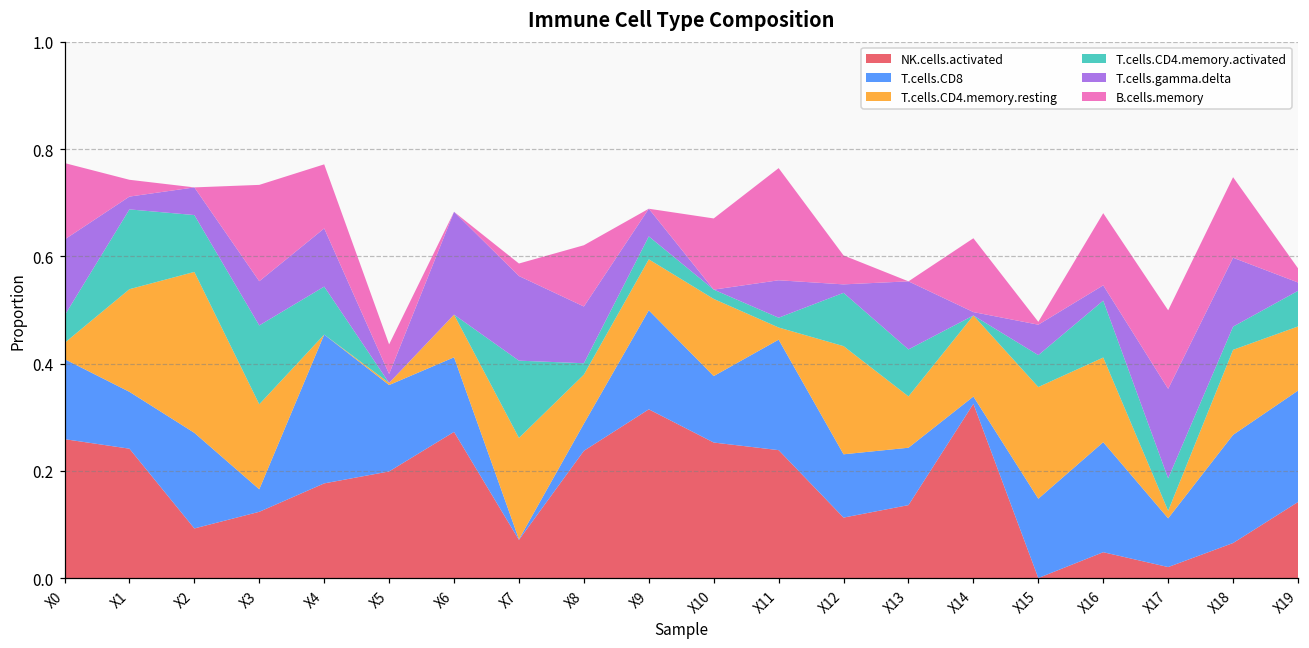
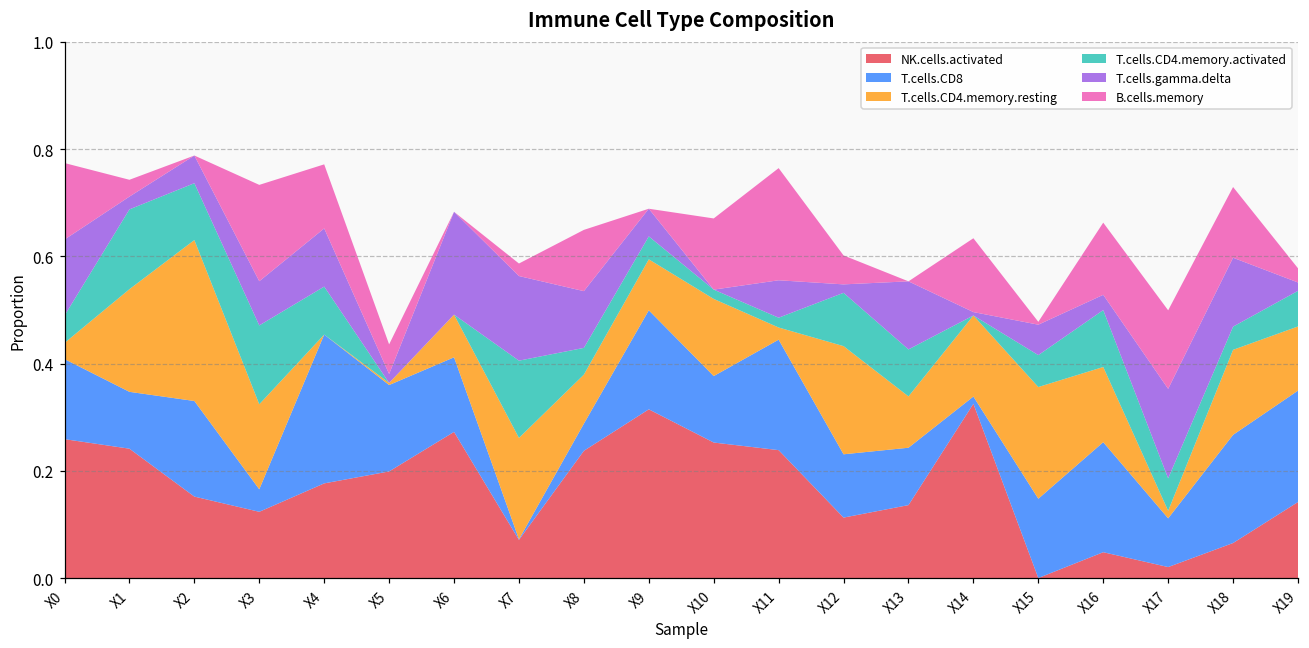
  {
    "NK.cells.activated": {
      "X0": 0.26,
      "X1": 0.24,
-     "X2": 0.09,
+     "X2": 0.15,
      "X3": 0.12,
      "X4": 0.18,
      "X5": 0.20,
      "X6": 0.27,
      "X8": 0.24,
      "X9": 0.31,
      "X10": 0.25,
      "X11": 0.24,
      "X12": 0.11,
      "X13": 0.14,
      "X14": 0.33,
      "X16": 0.05,
      "X17": 0.02,
      "X18": 0.07,
      "X19": 0.14
    },
    "T.cells.CD8": {
      "X0": 0.15,
      "X1": 0.11,
      "X2": 0.18,
      "X3": 0.04,
      "X6": 0.14,
      "X8": 0.05,
      "X9": 0.18,
      "X10": 0.12,
      "X11": 0.21,
      "X12": 0.12,
      "X13": 0.11,
      "X14": 0.01,
      "X15": 0.15,
      "X16": 0.21,
      "X17": 0.09,
      "X18": 0.20,
      "X19": 0.21
    },
    "T.cells.CD4.memory.resting": {
      "X0": 0.03,
      "X1": 0.19,
      "X2": 0.30,
      "X3": 0.16,
      "X7": 0.19,
      "X8": 0.09,
      "X9": 0.09,
      "X10": 0.14,
      "X11": 0.02,
      "X12": 0.20,
      "X13": 0.10,
      "X15": 0.21,
-     "X16": 0.16,
+     "X16": 0.14,
      "X17": 0.01,
      "X18": 0.16,
      "X19": 0.12
    },
    "T.cells.CD4.memory.activated": {
      "X0": 0.05,
      "X1": 0.15,
      "X2": 0.11,
      "X3": 0.15,
      "X4": 0.09,
      "X7": 0.14,
-     "X8": 0.02,
+     "X8": 0.05,
      "X9": 0.04,
      "X11": 0.02,
      "X12": 0.10,
      "X13": 0.09,
      "X15": 0.06,
      "X16": 0.11,
      "X17": 0.06,
      "X18": 0.04,
      "X19": 0.07
    },
    "T.cells.gamma.delta": {
      "X0": 0.14,
      "X1": 0.02,
      "X3": 0.08,
      "X4": 0.11,
      "X5": 0.02,
      "X7": 0.16,
      "X8": 0.11,
      "X11": 0.07,
      "X12": 0.02,
      "X14": 0.01,
      "X15": 0.06,
      "X16": 0.03,
      "X17": 0.17,
      "X18": 0.13,
      "X19": 0.02
    },
    "B.cells.memory": {
      "X0": 0.14,
      "X1": 0.03,
      "X3": 0.18,
      "X4": 0.12,
      "X5": 0.06,
      "X7": 0.02,
      "X8": 0.11,
      "X10": 0.13,
      "X11": 0.21,
      "X12": 0.05,
      "X14": 0.14,
      "X15": 0.01,
      "X16": 0.13,
      "X17": 0.15,
-     "X18": 0.15,
+     "X18": 0.13,
      "X19": 0.03
    }
  }
